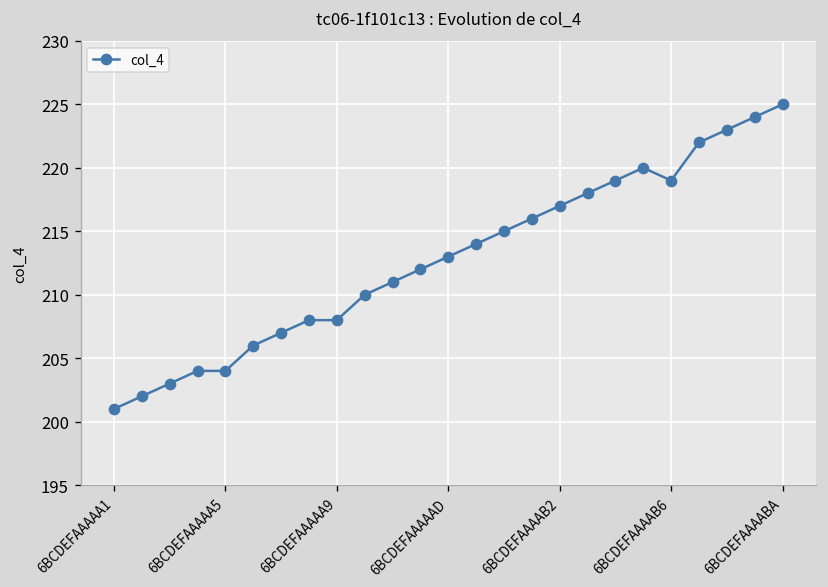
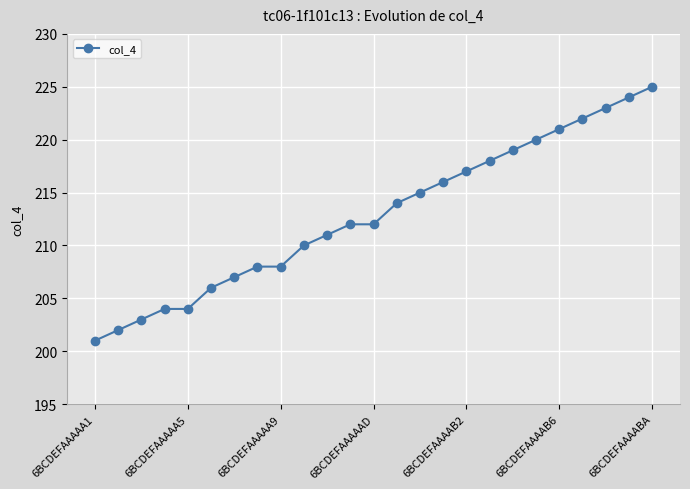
  {
    "6BCDEFAAAAA1": 201,
    "6BCDEFAAAAA5": 204,
    "6BCDEFAAAAA9": 208,
-   "6BCDEFAAAAAD": 213,
+   "6BCDEFAAAAAD": 212,
    "6BCDEFAAAAB2": 217,
-   "6BCDEFAAAAB6": 219,
+   "6BCDEFAAAAB6": 221,
    "6BCDEFAAAABA": 225
  }
